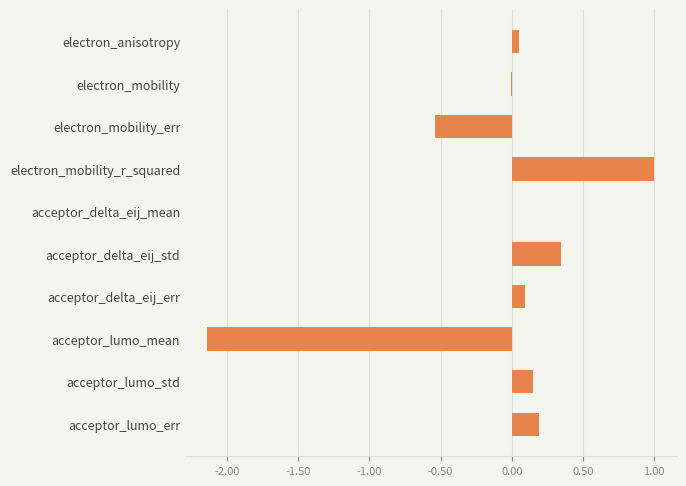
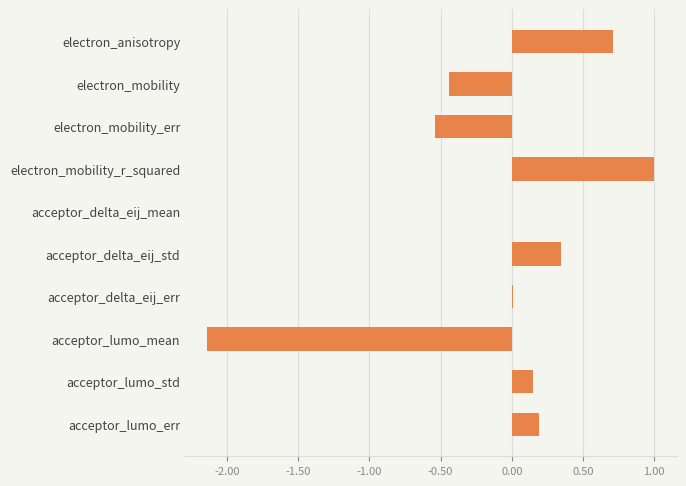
  {
-   "electron_anisotropy": 0.05,
-   "electron_mobility": 0.00,
+   "electron_anisotropy": 0.71,
+   "electron_mobility": -0.44,
    "electron_mobility_err": -0.54,
    "electron_mobility_r_squared": 1.00,
    "acceptor_delta_eij_mean": 0.00,
    "acceptor_delta_eij_std": 0.35,
-   "acceptor_delta_eij_err": 0.10,
+   "acceptor_delta_eij_err": 0.01,
    "acceptor_lumo_mean": -2.14,
    "acceptor_lumo_std": 0.15,
    "acceptor_lumo_err": 0.19
  }
